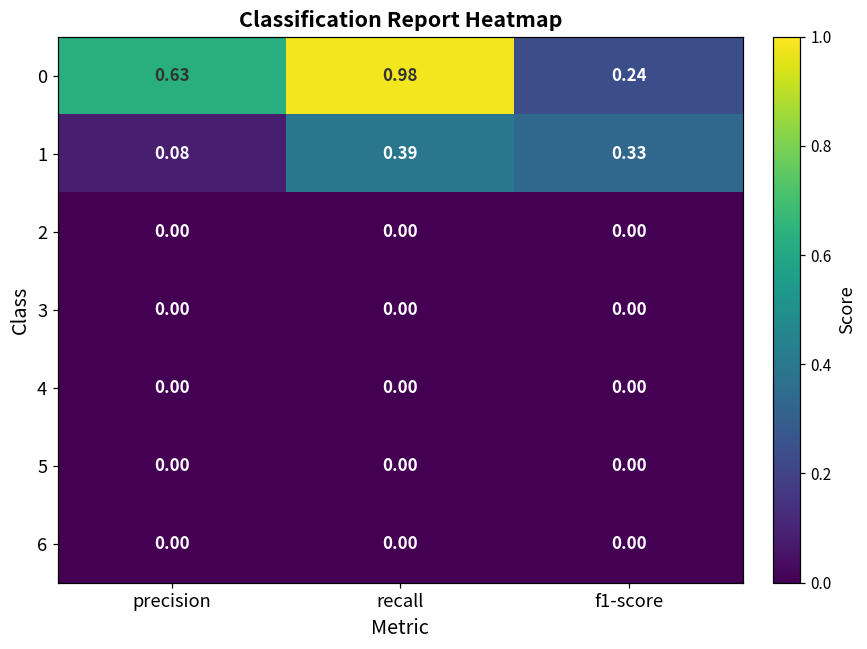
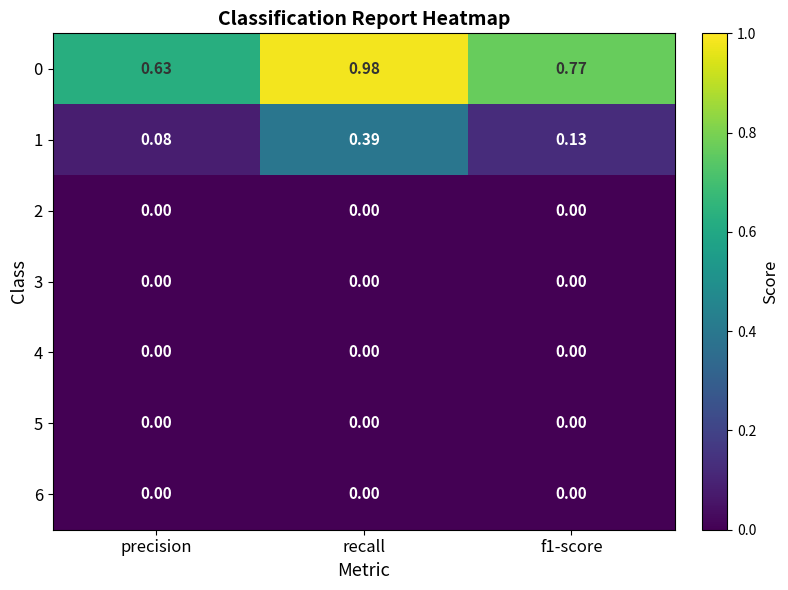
  {
    "0": {
      "precision": 0.63,
      "recall": 0.98,
-     "f1-score": 0.24
+     "f1-score": 0.77
    },
    "1": {
      "precision": 0.08,
      "recall": 0.39,
-     "f1-score": 0.33
+     "f1-score": 0.13
    },
    "2": {
      "precision": 0.00,
      "recall": 0.00,
      "f1-score": 0.00
    },
    "3": {
      "precision": 0.00,
      "recall": 0.00,
      "f1-score": 0.00
    },
    "4": {
      "precision": 0.00,
      "recall": 0.00,
      "f1-score": 0.00
    },
    "5": {
      "precision": 0.00,
      "recall": 0.00,
      "f1-score": 0.00
    },
    "6": {
      "precision": 0.00,
      "recall": 0.00,
      "f1-score": 0.00
    }
  }
